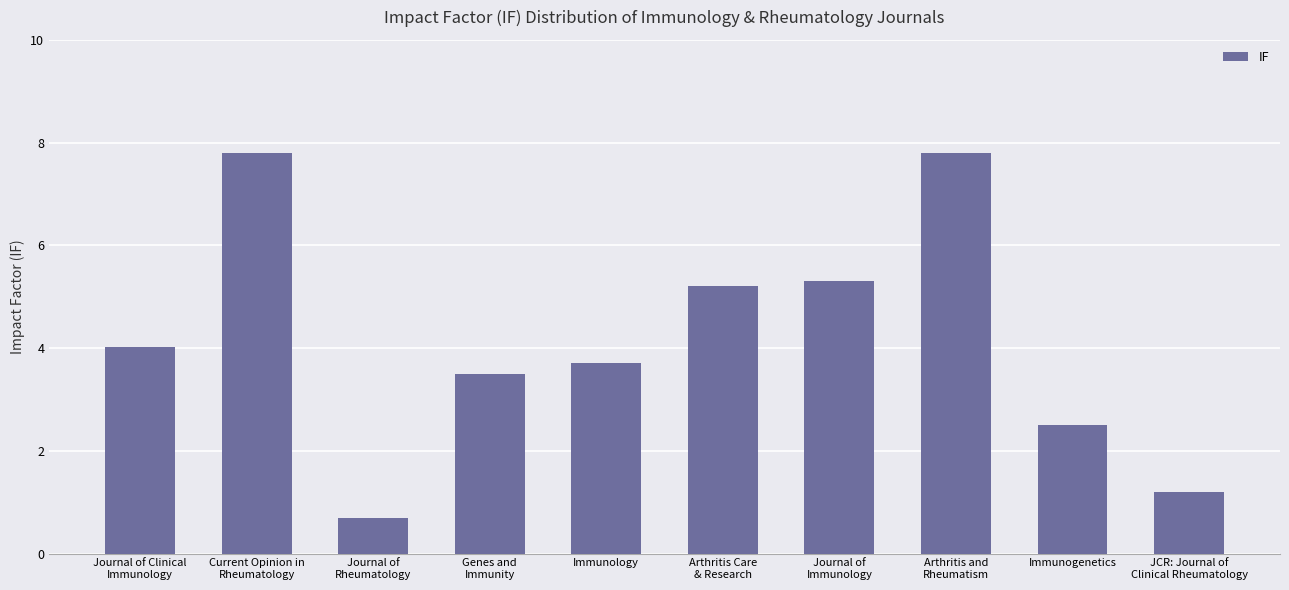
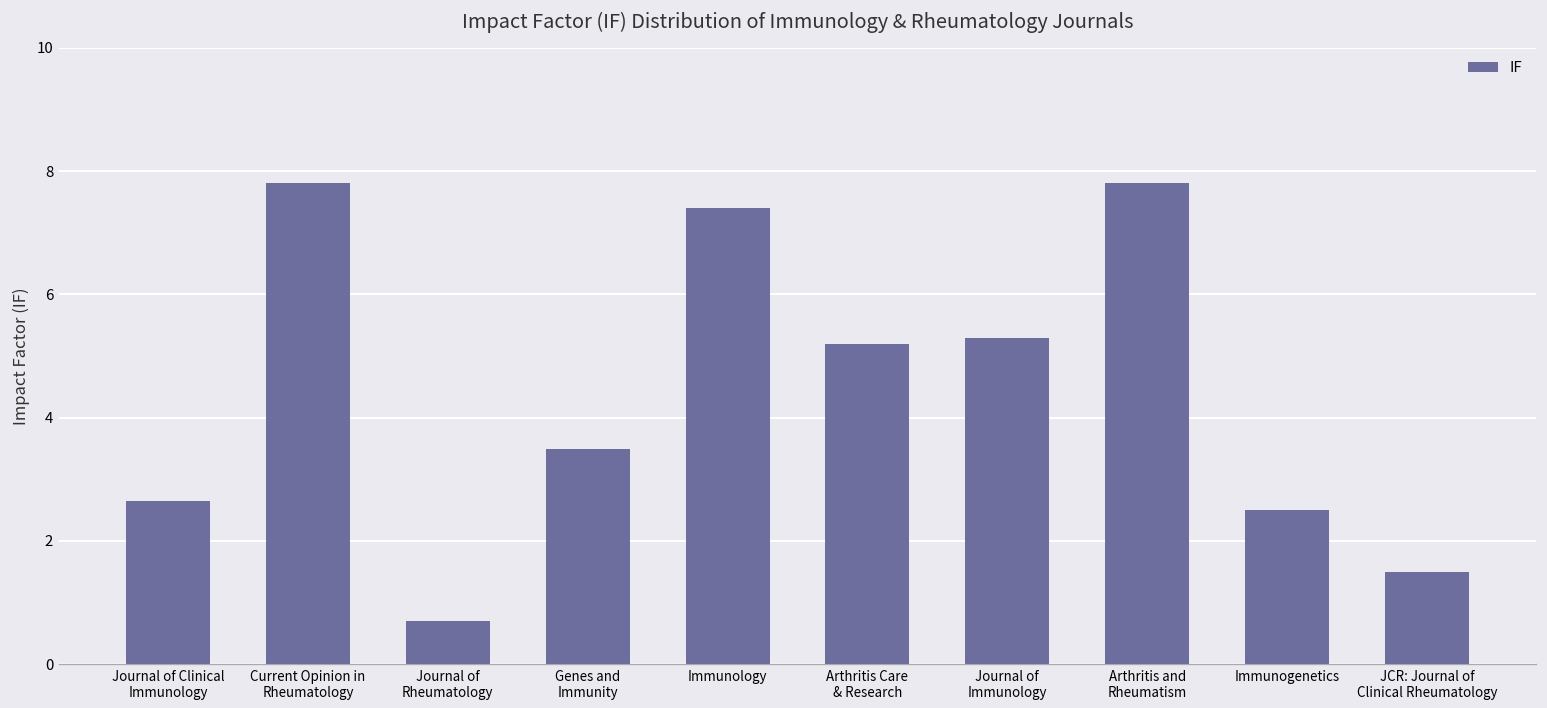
  {
-   "Journal of Clinical Immunology": 4.0,
+   "Journal of Clinical Immunology": 2.7,
    "Current Opinion in Rheumatology": 7.8,
    "Journal of Rheumatology": 0.7,
    "Genes and Immunity": 3.5,
-   "Immunology": 3.7,
+   "Immunology": 7.4,
    "Arthritis Care & Research": 5.2,
    "Journal of Immunology": 5.3,
    "Arthritis and Rheumatism": 7.8,
    "Immunogenetics": 2.5,
-   "JCR: Journal of Clinical Rheumatology": 1.2
+   "JCR: Journal of Clinical Rheumatology": 1.5
  }
